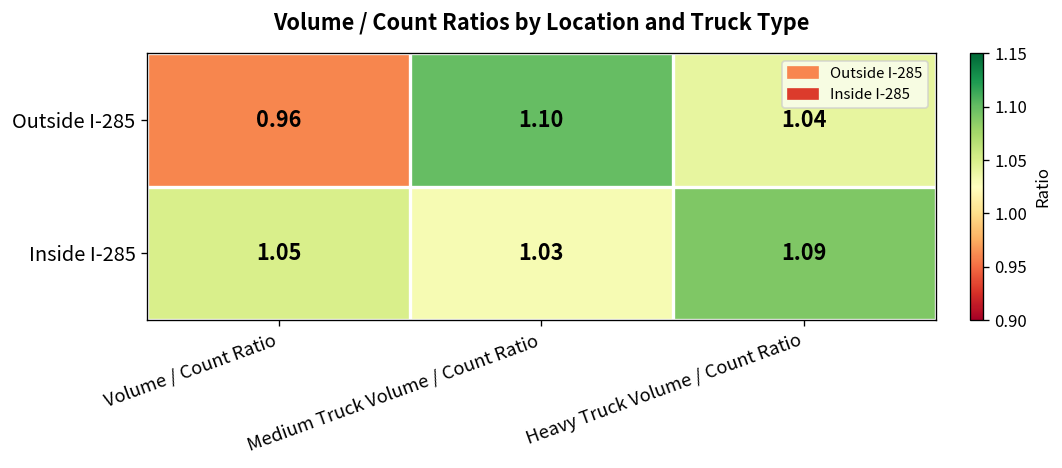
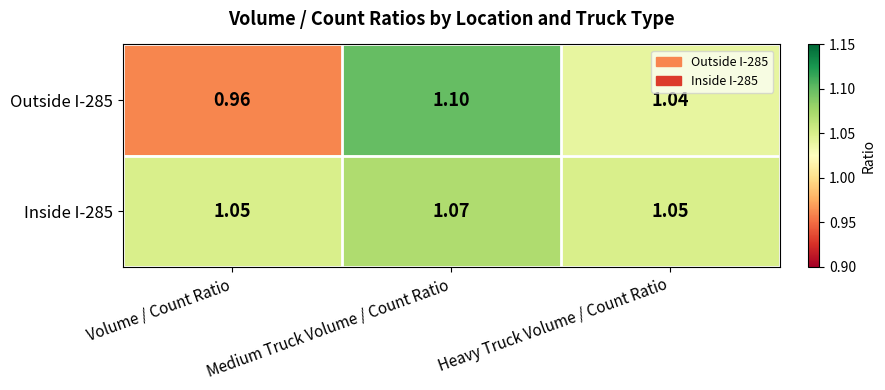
  {
    "Outside I-285": {
      "Volume / Count Ratio": 0.96,
      "Medium Truck Volume / Count Ratio": 1.10
    },
    "Inside I-285": {
      "Volume / Count Ratio": 1.05,
-     "Medium Truck Volume / Count Ratio": 1.03,
-     "Heavy Truck Volume / Count Ratio": 1.09
+     "Medium Truck Volume / Count Ratio": 1.07,
+     "Heavy Truck Volume / Count Ratio": 1.05
    }
  }
